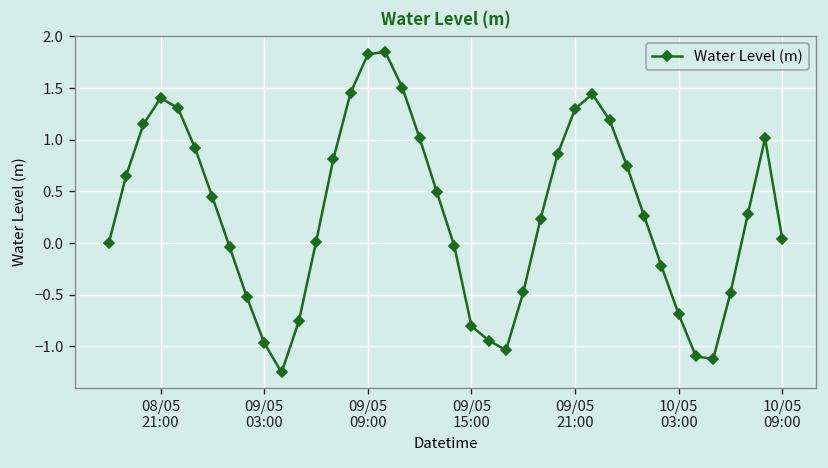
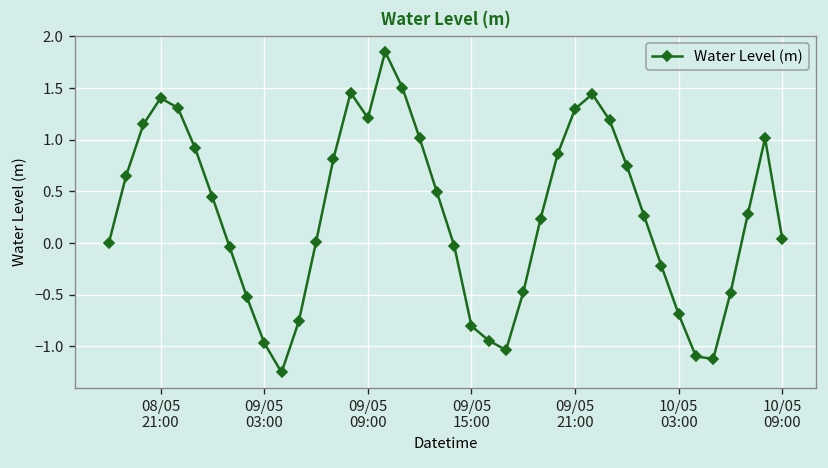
  {
    "08/05 21:00": 1.4,
    "09/05 03:00": -1.0,
-   "09/05 09:00": 1.8,
+   "09/05 09:00": 1.2,
    "09/05 15:00": -0.8,
    "09/05 21:00": 1.3,
    "10/05 03:00": -0.7,
    "10/05 09:00": 0.0
  }
